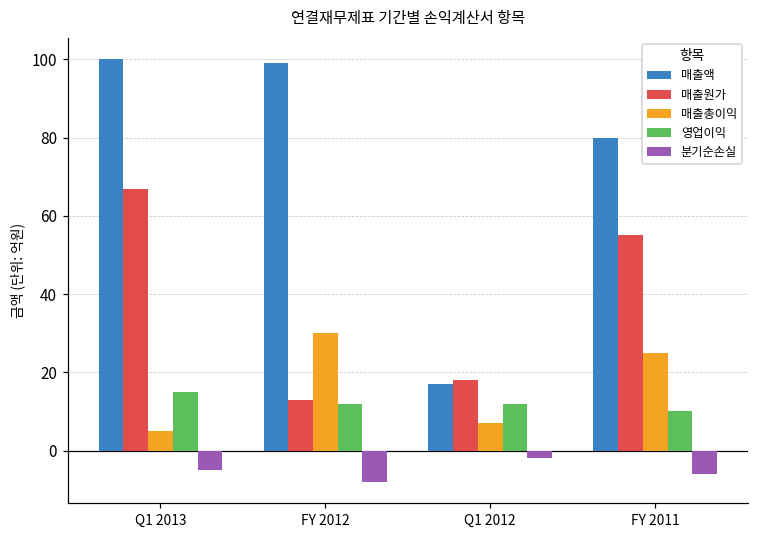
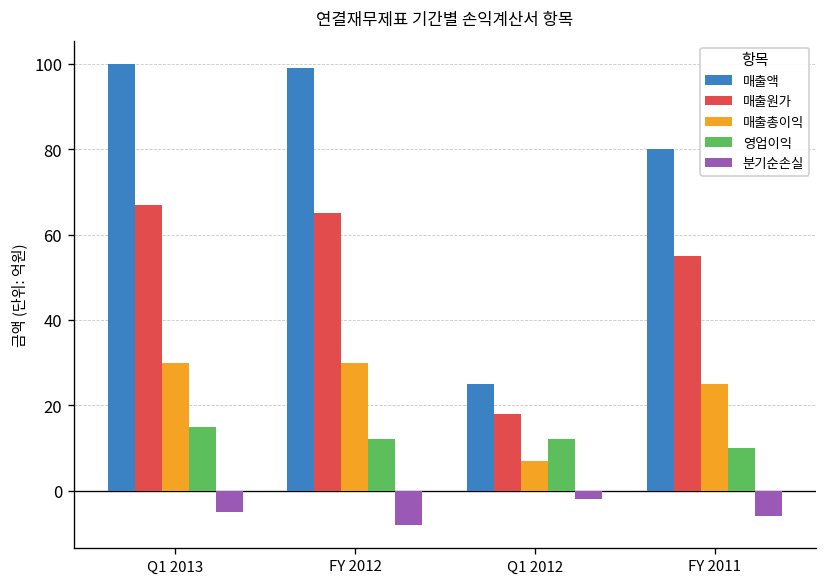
  {
    "매출액": {
      "Q1 2013": 100,
      "FY 2012": 99,
-     "Q1 2012": 17,
+     "Q1 2012": 25,
      "FY 2011": 80
    },
    "매출원가": {
      "Q1 2013": 67,
-     "FY 2012": 13,
+     "FY 2012": 65,
      "Q1 2012": 18,
      "FY 2011": 55
    },
    "매출총이익": {
-     "Q1 2013": 5,
+     "Q1 2013": 30,
      "FY 2012": 30,
      "Q1 2012": 7,
      "FY 2011": 25
    },
    "영업이익": {
      "Q1 2013": 15,
      "FY 2012": 12,
      "Q1 2012": 12,
      "FY 2011": 10
    },
    "분기순손실": {
      "Q1 2013": -5,
      "FY 2012": -8,
      "Q1 2012": -2,
      "FY 2011": -6
    }
  }
